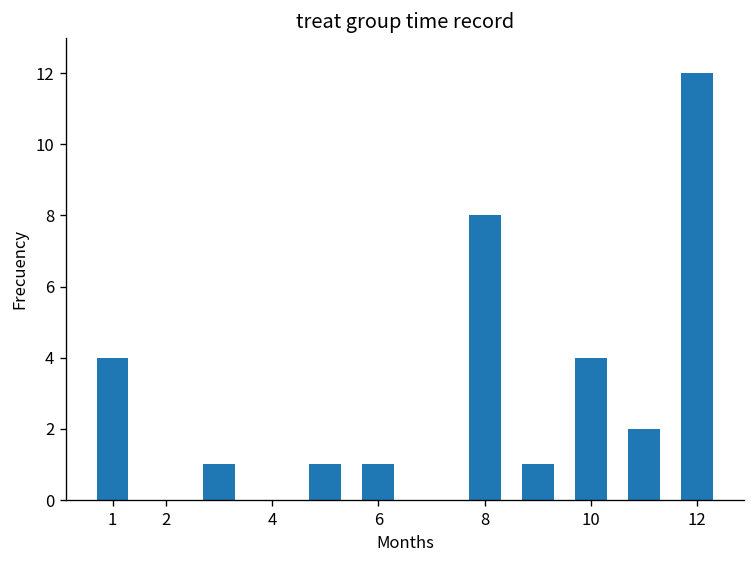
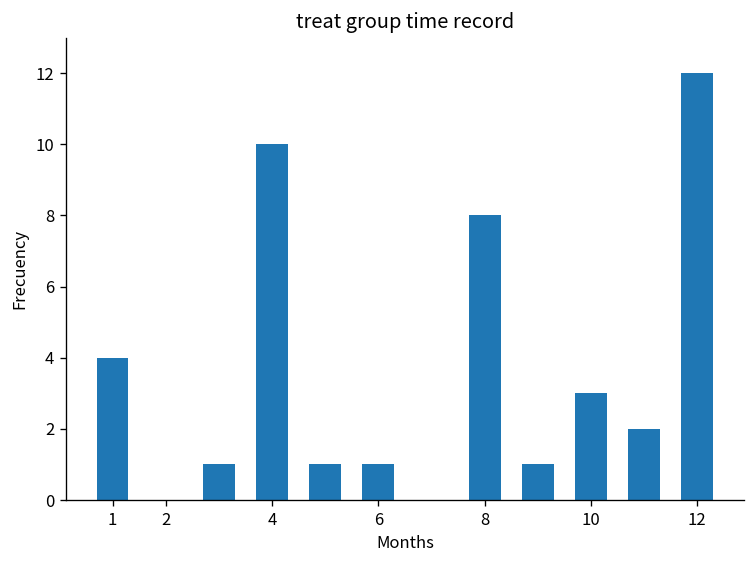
  {
    "1": 4,
    "2": 0,
-   "4": 0,
+   "4": 10,
    "6": 1,
    "8": 8,
-   "10": 4,
+   "10": 3,
    "12": 12
  }
